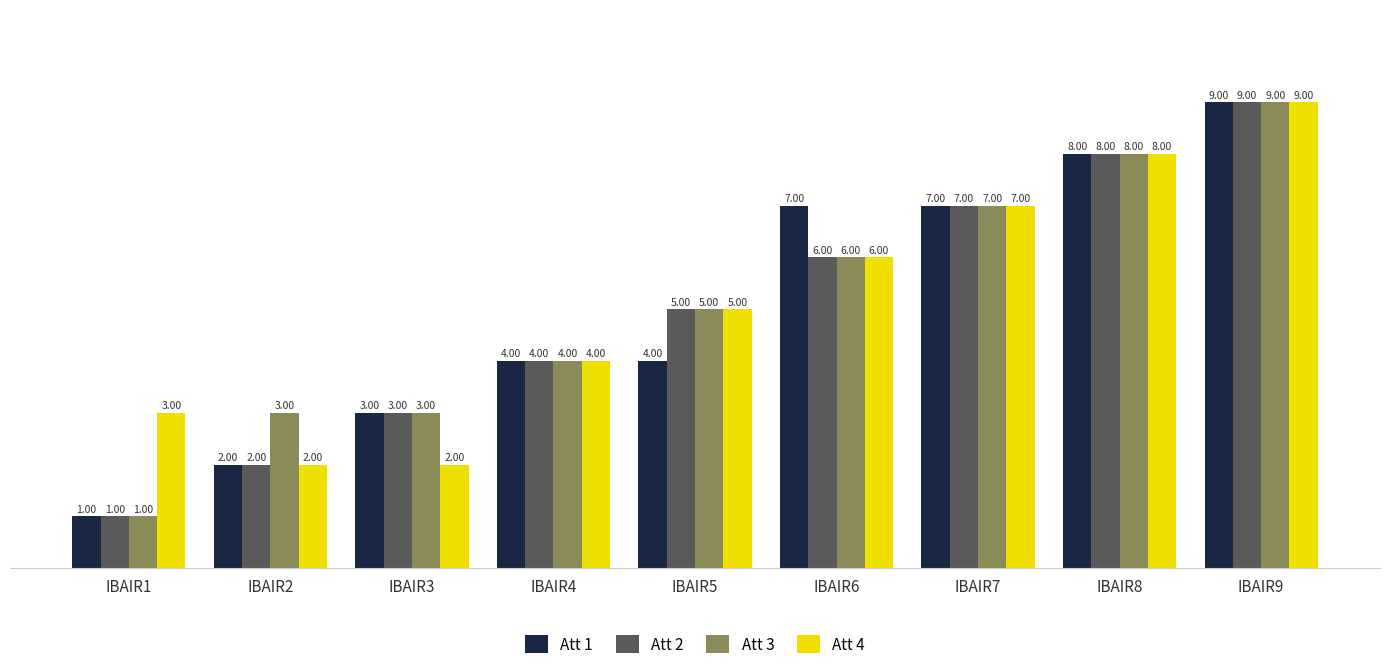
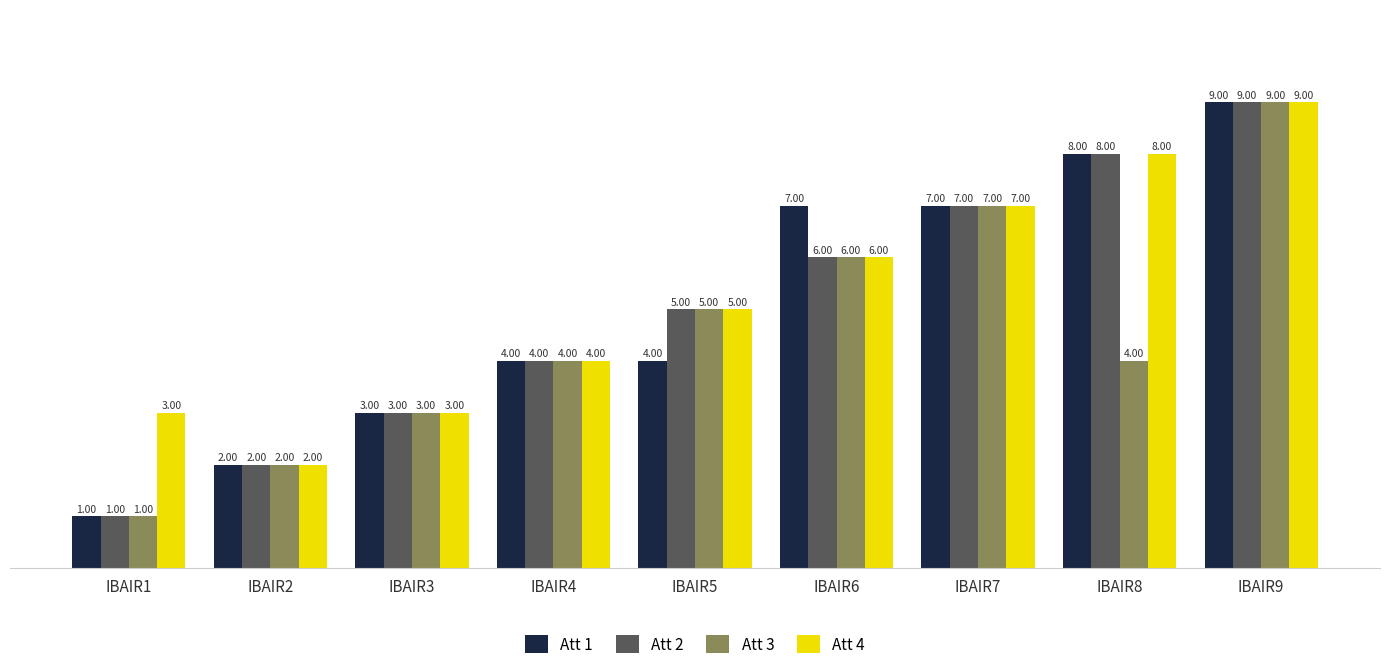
  {
    "Att 1": {
      "IBAIR1": 1.00,
      "IBAIR2": 2.00,
      "IBAIR3": 3.00,
      "IBAIR4": 4.00,
      "IBAIR5": 4.00,
      "IBAIR6": 7.00,
      "IBAIR7": 7.00,
      "IBAIR8": 8.00,
      "IBAIR9": 9.00
    },
    "Att 2": {
      "IBAIR1": 1.00,
      "IBAIR2": 2.00,
      "IBAIR3": 3.00,
      "IBAIR4": 4.00,
      "IBAIR5": 5.00,
      "IBAIR6": 6.00,
      "IBAIR7": 7.00,
      "IBAIR8": 8.00,
      "IBAIR9": 9.00
    },
    "Att 3": {
      "IBAIR1": 1.00,
-     "IBAIR2": 3.00,
+     "IBAIR2": 2.00,
      "IBAIR3": 3.00,
      "IBAIR4": 4.00,
      "IBAIR5": 5.00,
      "IBAIR6": 6.00,
      "IBAIR7": 7.00,
-     "IBAIR8": 8.00,
+     "IBAIR8": 4.00,
      "IBAIR9": 9.00
    },
    "Att 4": {
      "IBAIR1": 3.00,
      "IBAIR2": 2.00,
-     "IBAIR3": 2.00,
+     "IBAIR3": 3.00,
      "IBAIR4": 4.00,
      "IBAIR5": 5.00,
      "IBAIR6": 6.00,
      "IBAIR7": 7.00,
      "IBAIR8": 8.00,
      "IBAIR9": 9.00
    }
  }
